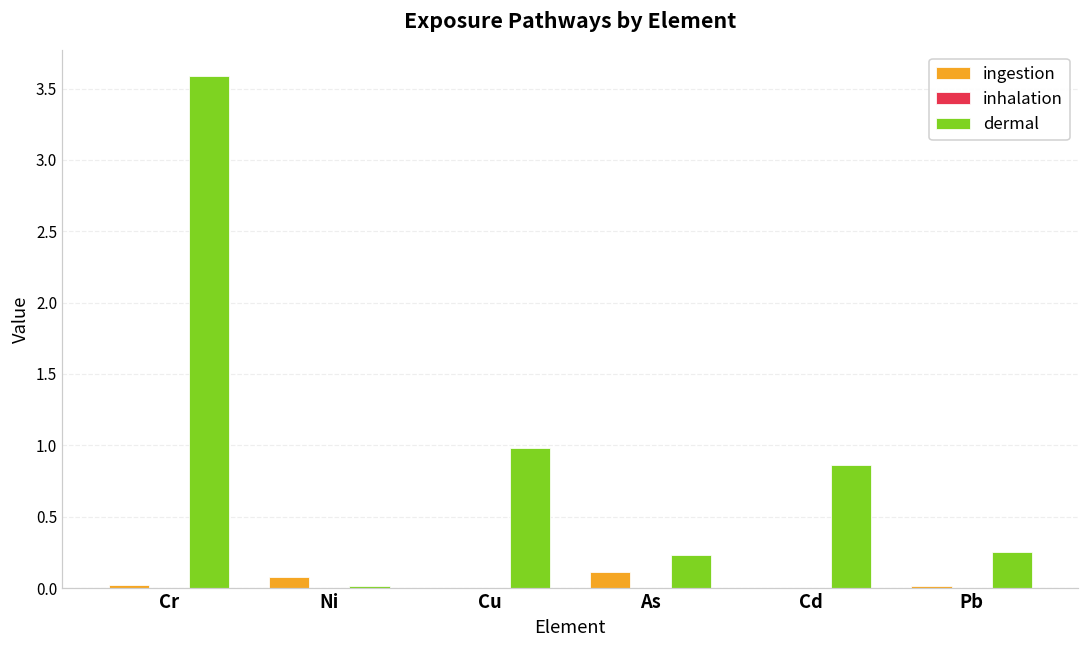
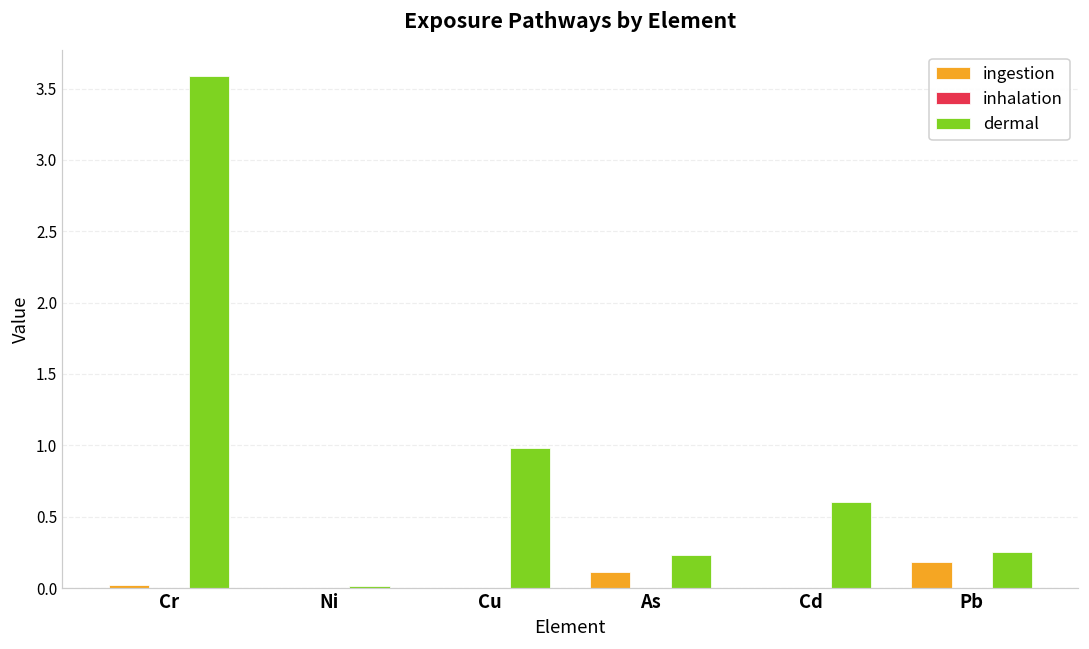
  {
    "ingestion": {
      "Cr": 0.02,
-     "Ni": 0.08,
+     "Ni": 0.00,
      "As": 0.11,
-     "Pb": 0.02
+     "Pb": 0.18
    },
    "dermal": {
      "Cr": 3.59,
      "Cu": 0.98,
      "As": 0.23,
-     "Cd": 0.86,
+     "Cd": 0.60,
      "Pb": 0.25
    }
  }
